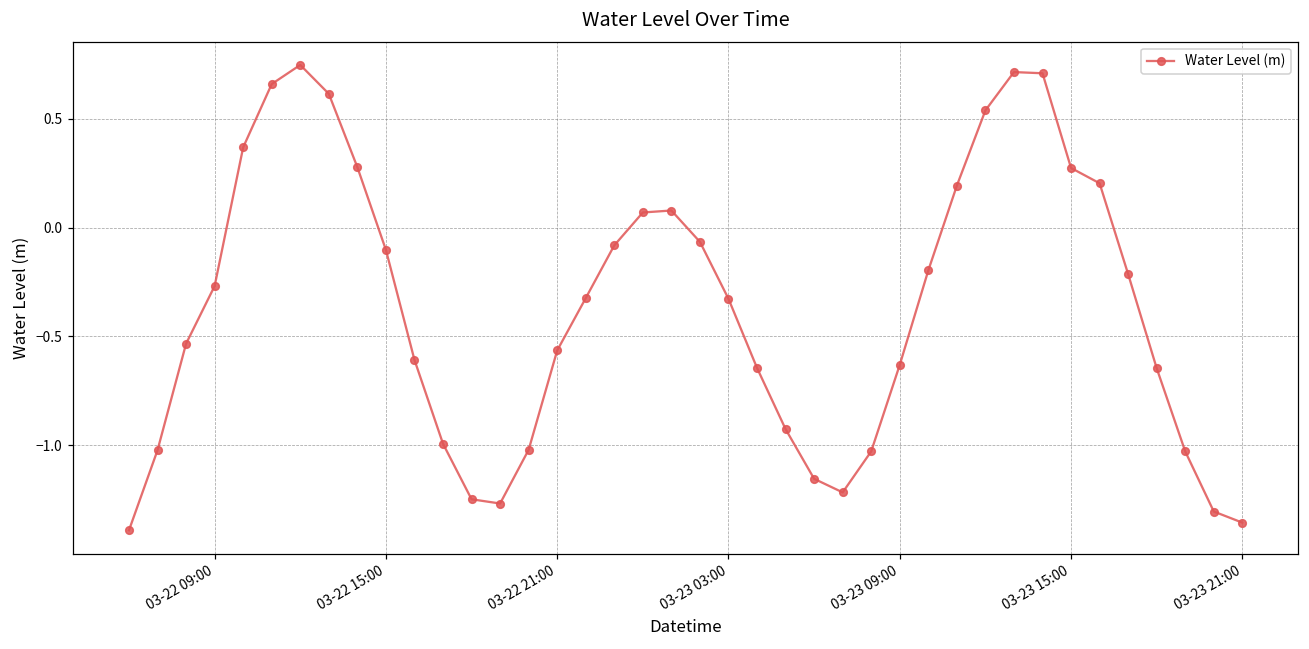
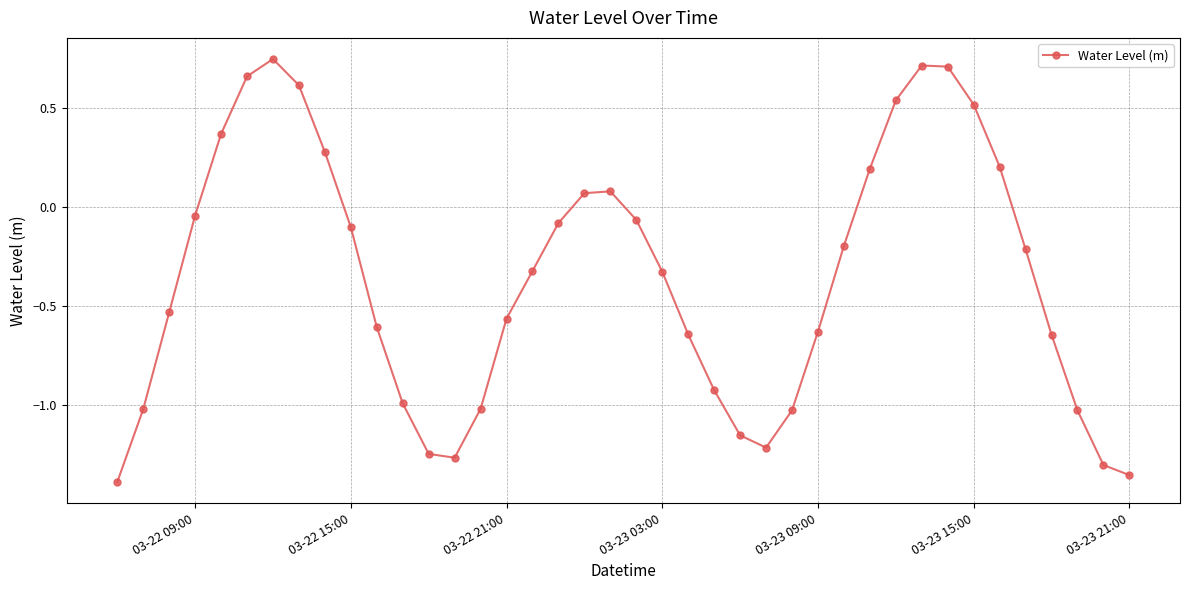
  {
-   "03-22 09:00": -0.27,
+   "03-22 09:00": -0.04,
    "03-22 15:00": -0.10,
    "03-22 21:00": -0.57,
    "03-23 03:00": -0.33,
    "03-23 09:00": -0.63,
-   "03-23 15:00": 0.27,
+   "03-23 15:00": 0.52,
    "03-23 21:00": -1.36
  }
